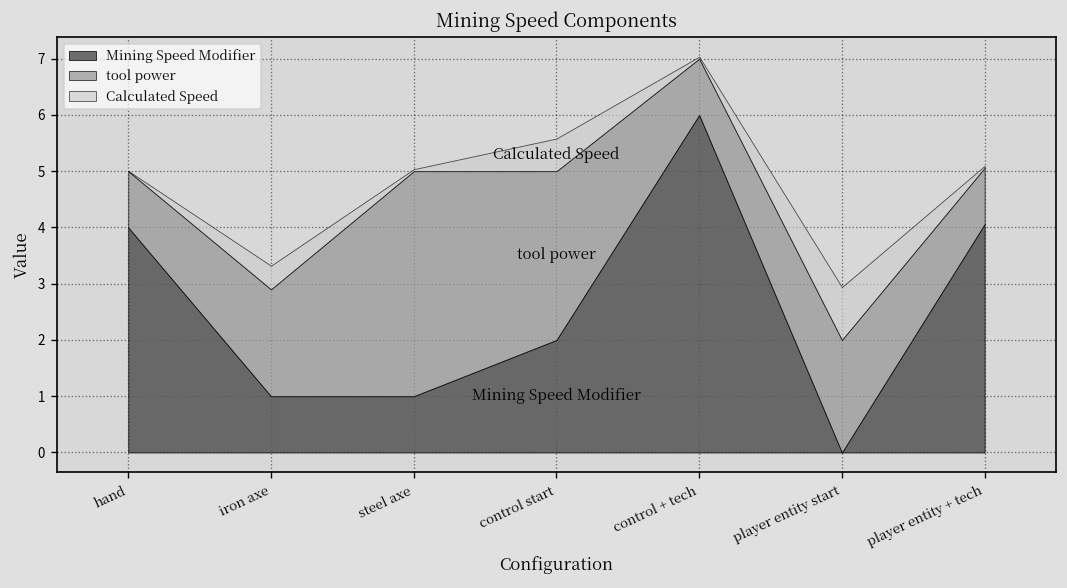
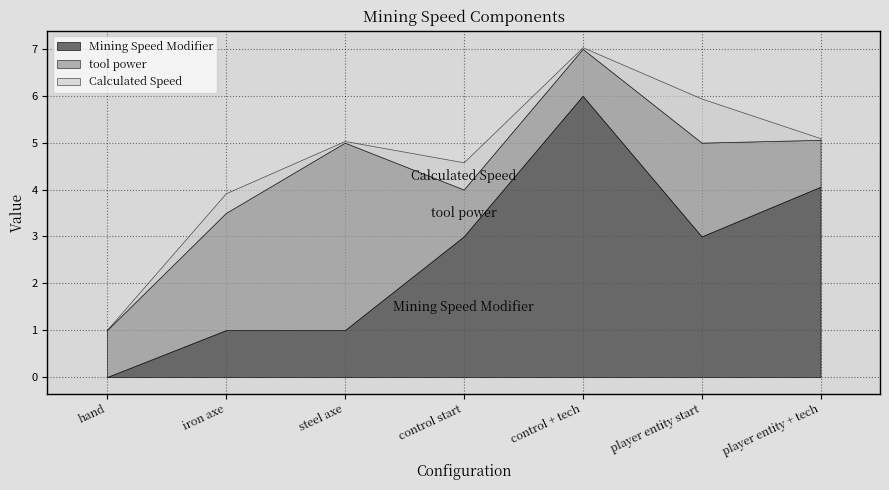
  {
    "Mining Speed Modifier": {
-     "hand": 4,
+     "hand": 0,
      "iron axe": 1,
      "steel axe": 1,
-     "control start": 2,
+     "control start": 3,
      "control + tech": 6,
-     "player entity start": 0,
+     "player entity start": 3,
      "player entity + tech": 4.1
    },
    "tool power": {
-     "iron axe": 1.9,
-     "control start": 3,
+     "iron axe": 2.5,
+     "control start": 1,
      "player entity start": 2.0
    },
    "Calculated Speed": {
      "iron axe": 0.4,
      "control start": 0.6,
      "player entity start": 0.9
    }
  }
